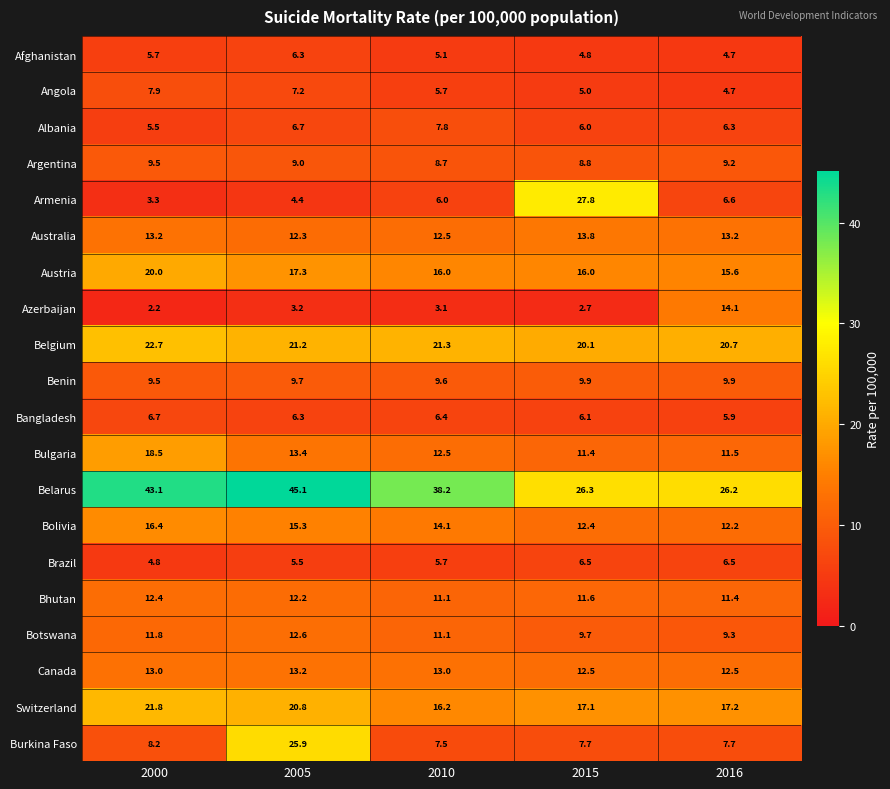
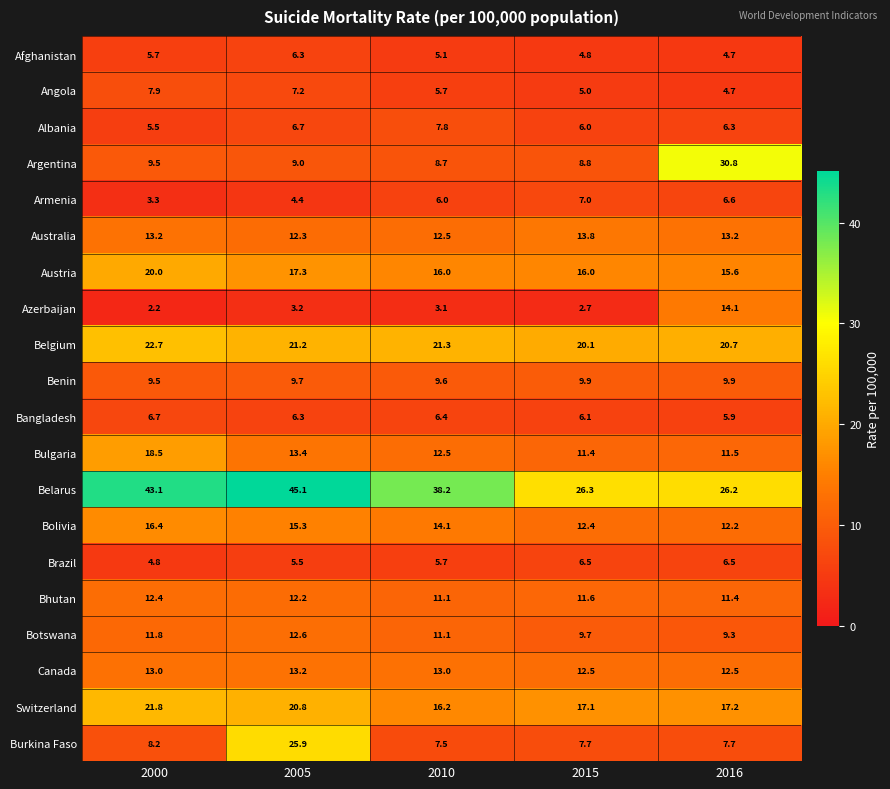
  {
    "Afghanistan": {
      "2000": 5.7,
      "2005": 6.3,
      "2010": 5.1,
      "2015": 4.8,
      "2016": 4.7
    },
    "Angola": {
      "2000": 7.9,
      "2005": 7.2,
      "2010": 5.7,
      "2015": 5.0,
      "2016": 4.7
    },
    "Albania": {
      "2000": 5.5,
      "2005": 6.7,
      "2010": 7.8,
      "2015": 6.0,
      "2016": 6.3
    },
    "Argentina": {
      "2000": 9.5,
      "2005": 9.0,
      "2010": 8.7,
      "2015": 8.8,
-     "2016": 9.2
+     "2016": 30.8
    },
    "Armenia": {
      "2000": 3.3,
      "2005": 4.4,
      "2010": 6.0,
-     "2015": 27.8,
+     "2015": 7.0,
      "2016": 6.6
    },
    "Australia": {
      "2000": 13.2,
      "2005": 12.3,
      "2010": 12.5,
      "2015": 13.8,
      "2016": 13.2
    },
    "Austria": {
      "2000": 20.0,
      "2005": 17.3,
      "2010": 16.0,
      "2015": 16.0,
      "2016": 15.6
    },
    "Azerbaijan": {
      "2000": 2.2,
      "2005": 3.2,
      "2010": 3.1,
      "2015": 2.7,
      "2016": 14.1
    },
    "Belgium": {
      "2000": 22.7,
      "2005": 21.2,
      "2010": 21.3,
      "2015": 20.1,
      "2016": 20.7
    },
    "Benin": {
      "2000": 9.5,
      "2005": 9.7,
      "2010": 9.6,
      "2015": 9.9,
      "2016": 9.9
    },
    "Bangladesh": {
      "2000": 6.7,
      "2005": 6.3,
      "2010": 6.4,
      "2015": 6.1,
      "2016": 5.9
    },
    "Bulgaria": {
      "2000": 18.5,
      "2005": 13.4,
      "2010": 12.5,
      "2015": 11.4,
      "2016": 11.5
    },
    "Belarus": {
      "2000": 43.1,
      "2005": 45.1,
      "2010": 38.2,
      "2015": 26.3,
      "2016": 26.2
    },
    "Bolivia": {
      "2000": 16.4,
      "2005": 15.3,
      "2010": 14.1,
      "2015": 12.4,
      "2016": 12.2
    },
    "Brazil": {
      "2000": 4.8,
      "2005": 5.5,
      "2010": 5.7,
      "2015": 6.5,
      "2016": 6.5
    },
    "Bhutan": {
      "2000": 12.4,
      "2005": 12.2,
      "2010": 11.1,
      "2015": 11.6,
      "2016": 11.4
    },
    "Botswana": {
      "2000": 11.8,
      "2005": 12.6,
      "2010": 11.1,
      "2015": 9.7,
      "2016": 9.3
    },
    "Canada": {
      "2000": 13.0,
      "2005": 13.2,
      "2010": 13.0,
      "2015": 12.5,
      "2016": 12.5
    },
    "Switzerland": {
      "2000": 21.8,
      "2005": 20.8,
      "2010": 16.2,
      "2015": 17.1,
      "2016": 17.2
    },
    "Burkina Faso": {
      "2000": 8.2,
      "2005": 25.9,
      "2010": 7.5,
      "2015": 7.7,
      "2016": 7.7
    }
  }
